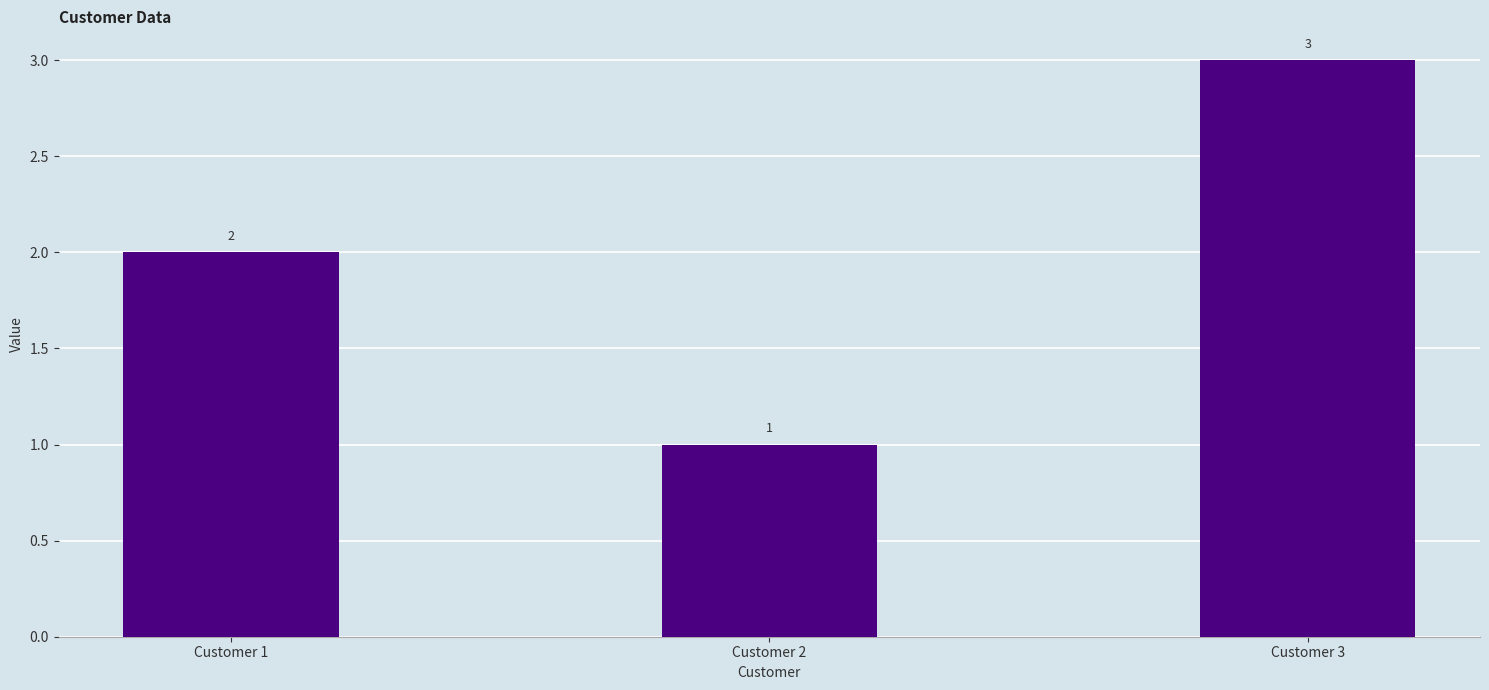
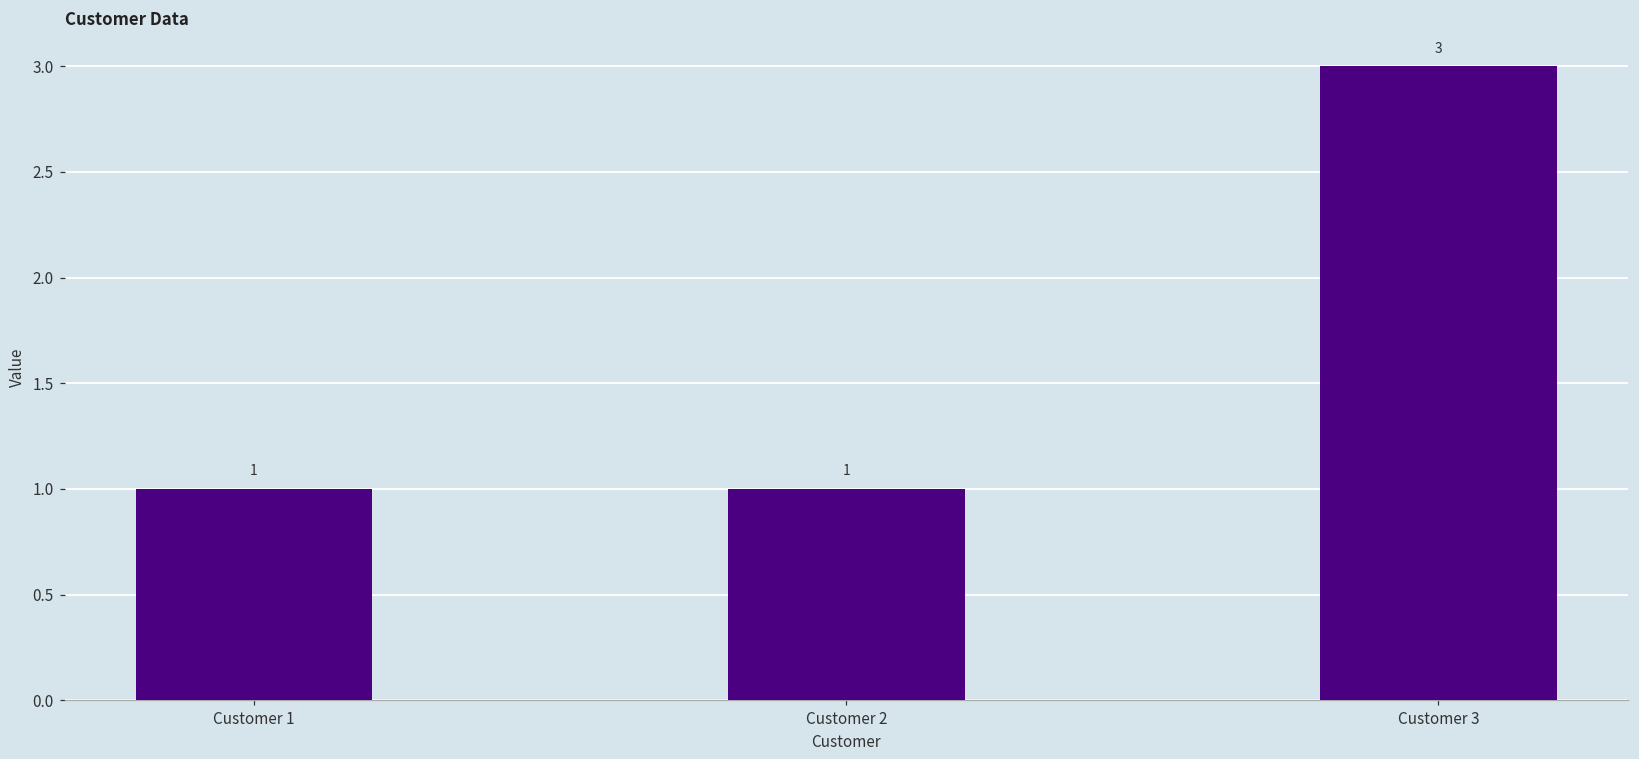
  {
-   "Customer 1": 2,
+   "Customer 1": 1,
    "Customer 2": 1,
    "Customer 3": 3
  }
